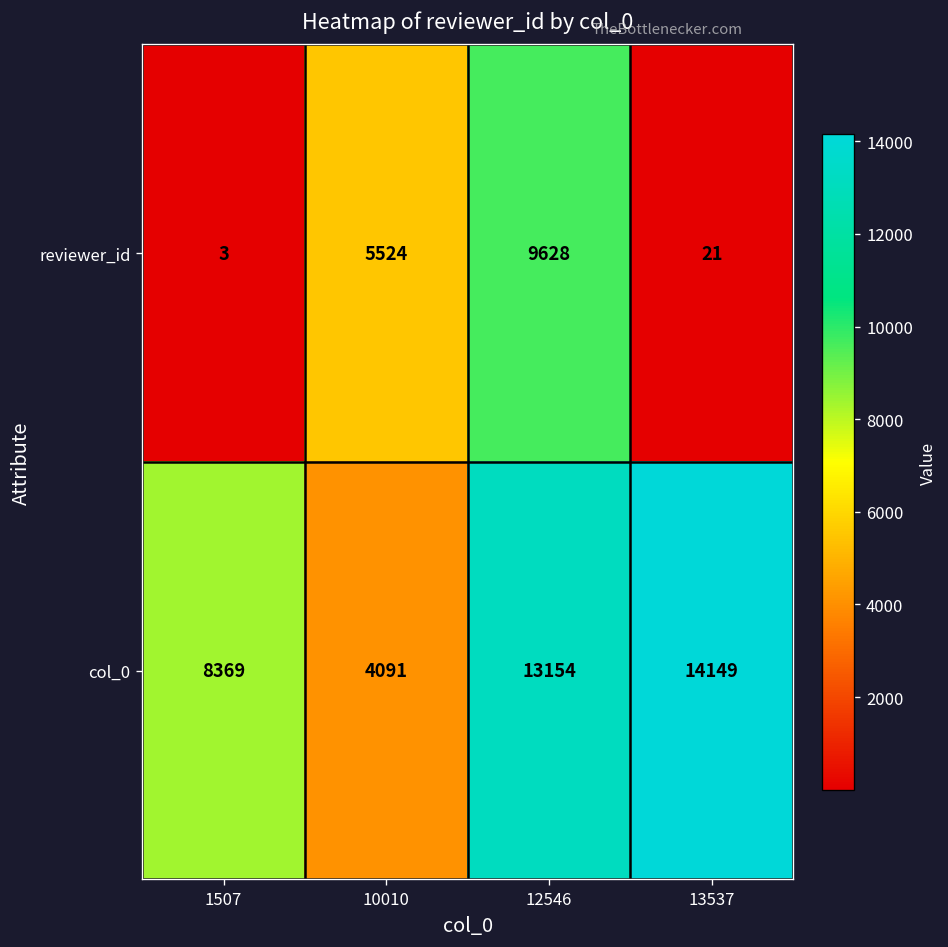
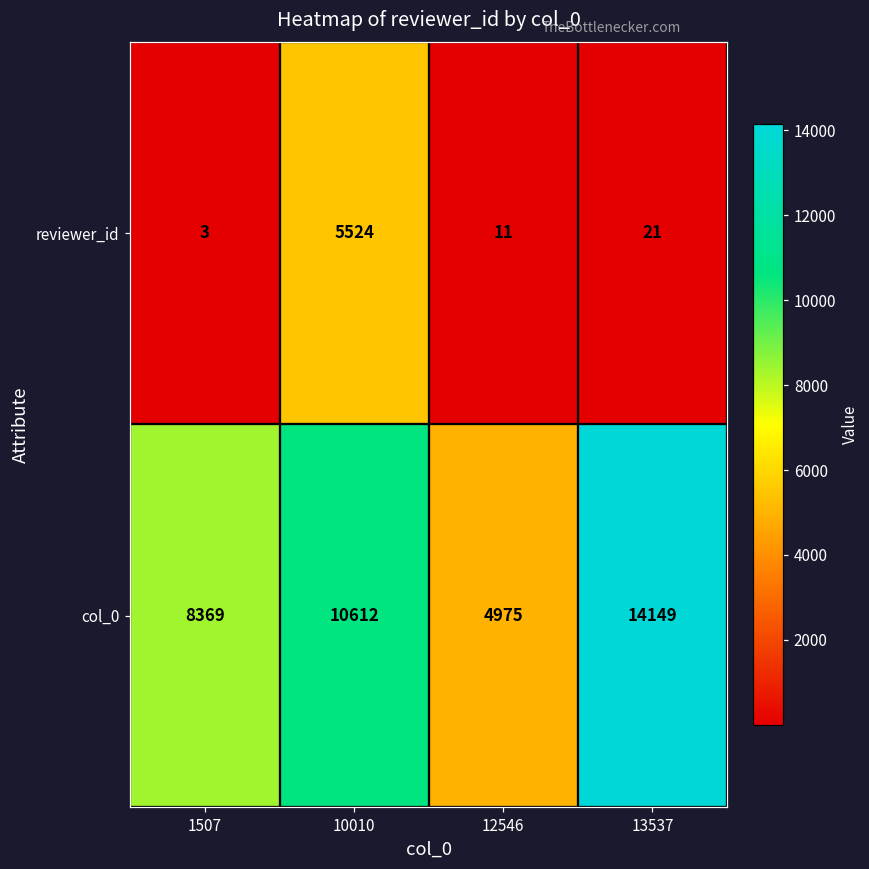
  {
    "reviewer_id": {
      "1507": 3,
      "10010": 5524,
-     "12546": 9628,
+     "12546": 11,
      "13537": 21
    },
    "col_0": {
      "1507": 8369,
-     "10010": 4091,
-     "12546": 13154,
+     "10010": 10612,
+     "12546": 4975,
      "13537": 14149
    }
  }
